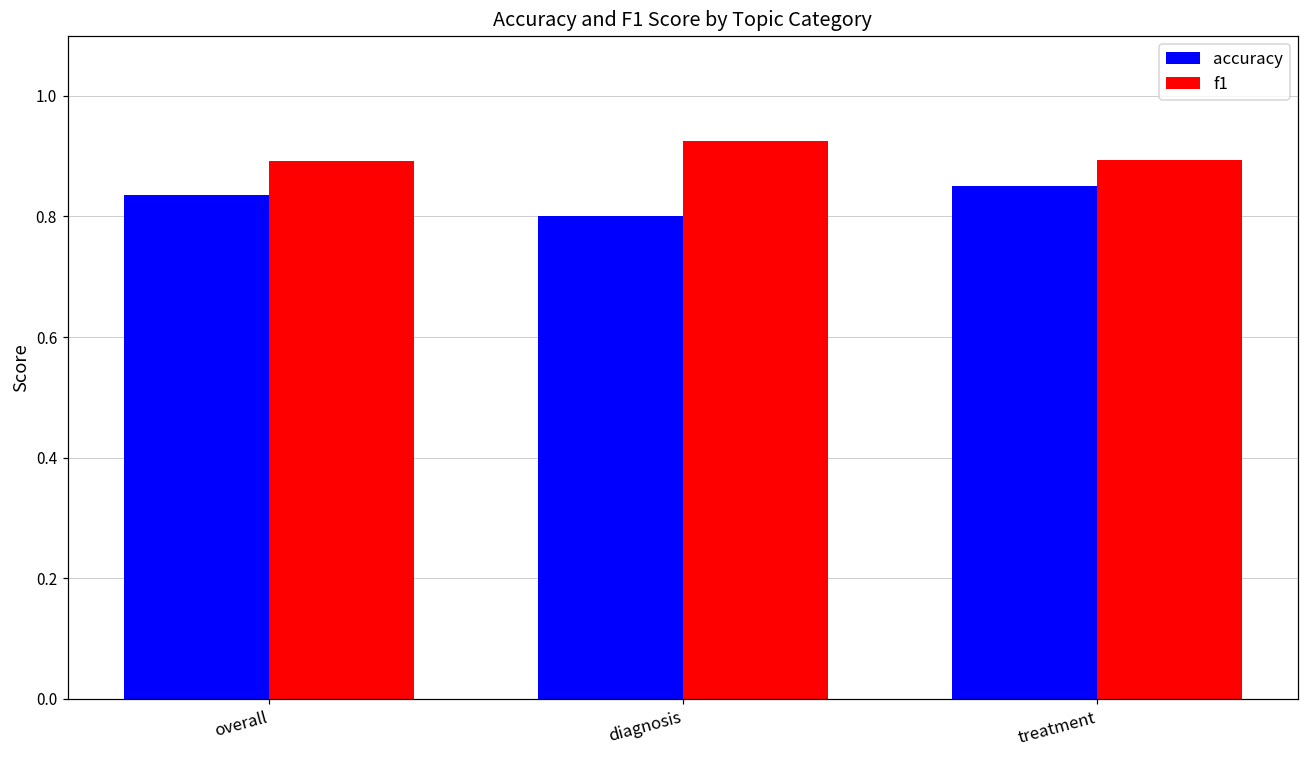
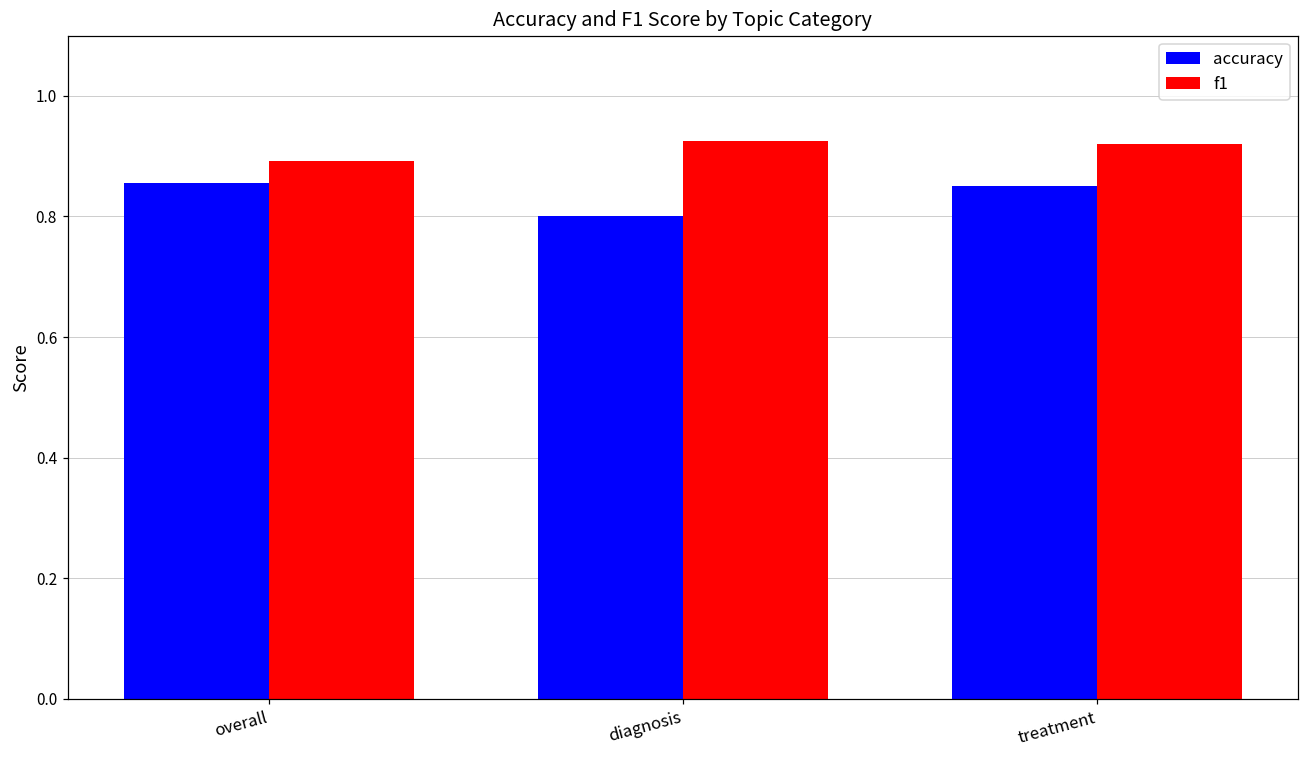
  {
    "accuracy": {
-     "overall": 0.84,
+     "overall": 0.86,
      "diagnosis": 0.80,
      "treatment": 0.85
    },
    "f1": {
      "overall": 0.89,
      "diagnosis": 0.92,
-     "treatment": 0.89
+     "treatment": 0.92
    }
  }
